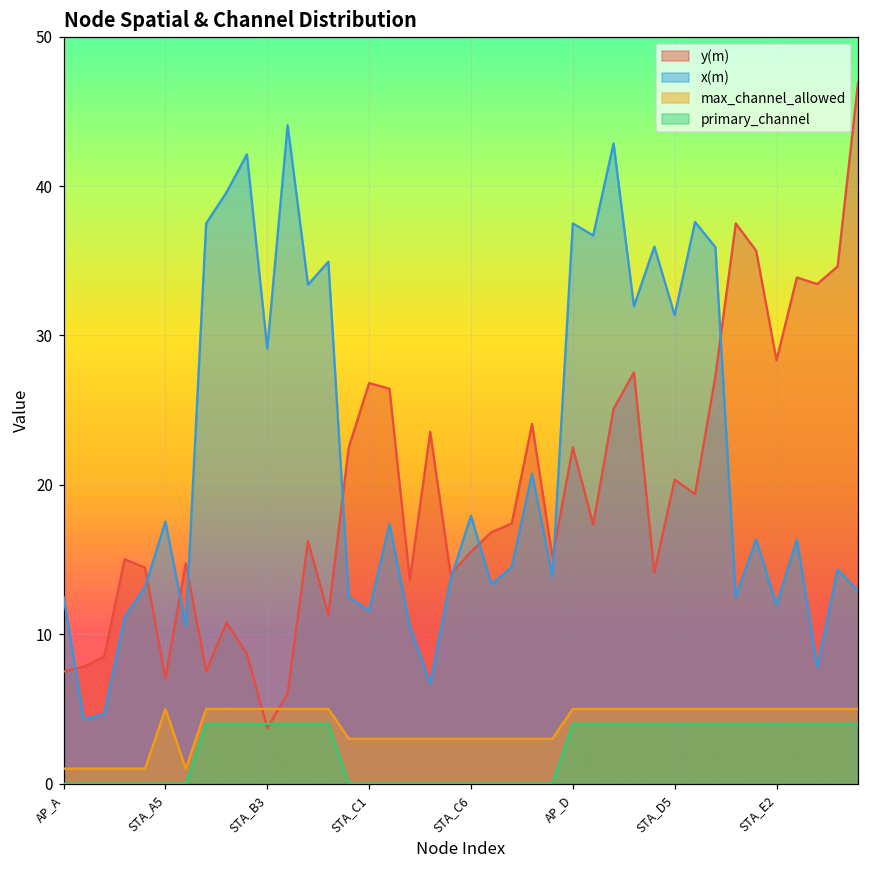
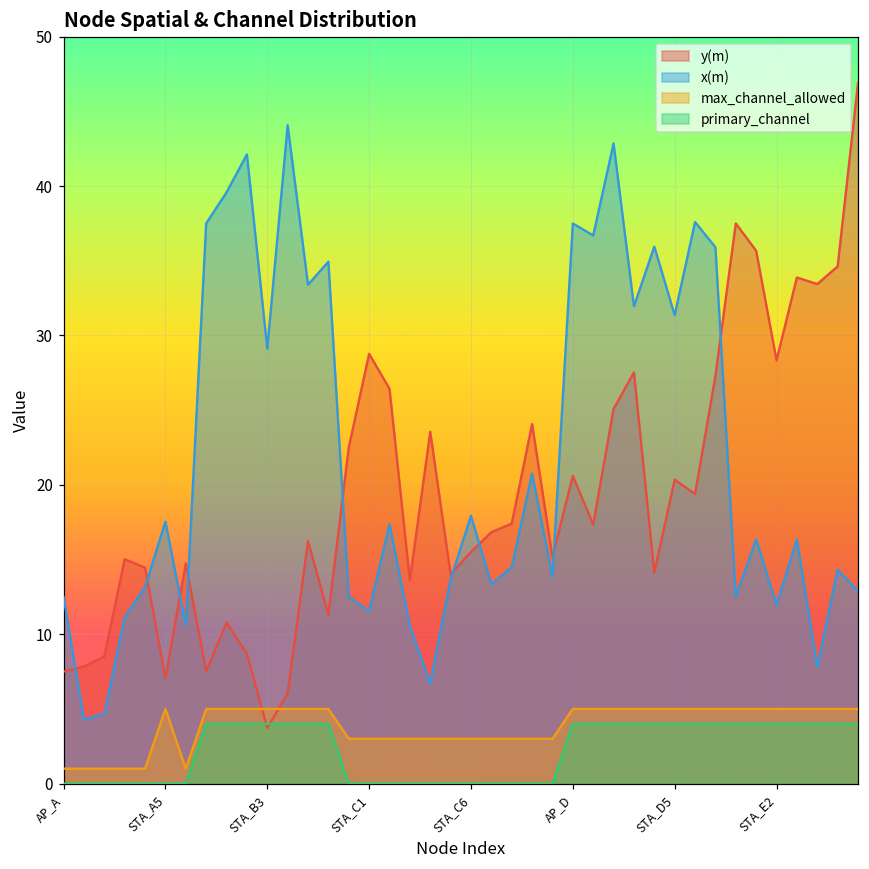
  {
    "y(m)": {
      "AP_A": 7.5,
      "STA_A5": 7.0,
      "STA_B3": 3.7,
-     "STA_C1": 26.8,
+     "STA_C1": 28.8,
      "STA_C6": 15.5,
-     "AP_D": 22.5,
+     "AP_D": 20.6,
      "STA_D5": 20.3,
      "STA_E2": 28.3
    },
    "x(m)": {
      "AP_A": 12.5,
      "STA_A5": 17.5,
      "STA_B3": 29.1,
      "STA_C1": 11.6,
      "STA_C6": 17.9,
      "AP_D": 37.5,
      "STA_D5": 31.4,
      "STA_E2": 12.0
    },
    "max_channel_allowed": {
      "AP_A": 1.0,
      "STA_A5": 5.0,
      "STA_B3": 5.0,
      "STA_C1": 3.0,
      "STA_C6": 3.0,
      "AP_D": 5.0,
      "STA_D5": 5.0,
      "STA_E2": 5.0
    },
    "primary_channel": {
      "AP_A": 0.0,
      "STA_A5": 0.0,
      "STA_B3": 4.0,
      "STA_C1": 0.0,
      "STA_C6": 0.0,
      "AP_D": 4.0,
      "STA_D5": 4.0,
      "STA_E2": 4.0
    }
  }
